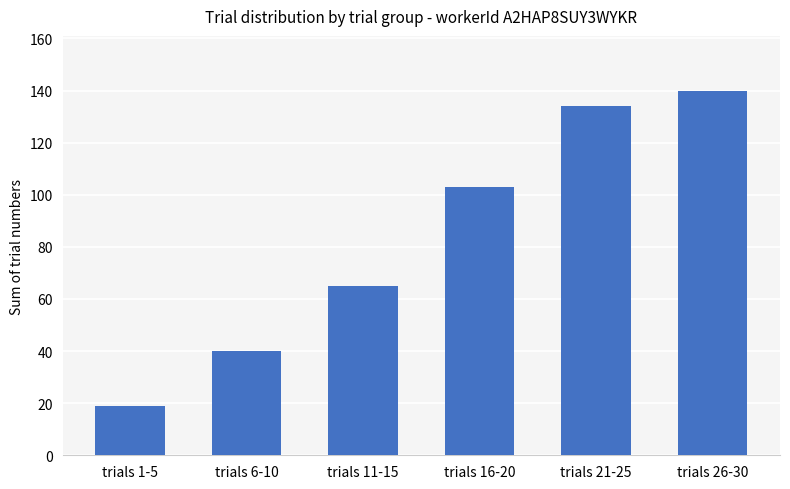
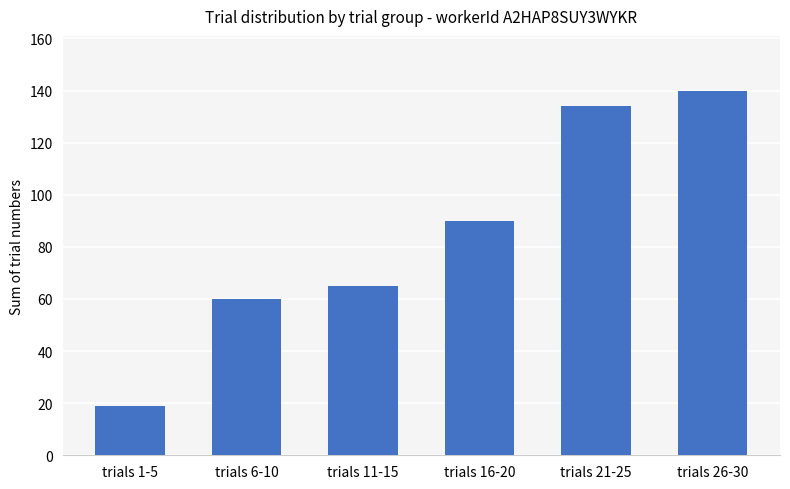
  {
    "trials 1-5": 19,
-   "trials 6-10": 40,
+   "trials 6-10": 60,
    "trials 11-15": 65,
-   "trials 16-20": 103,
+   "trials 16-20": 90,
    "trials 21-25": 134,
    "trials 26-30": 140
  }
